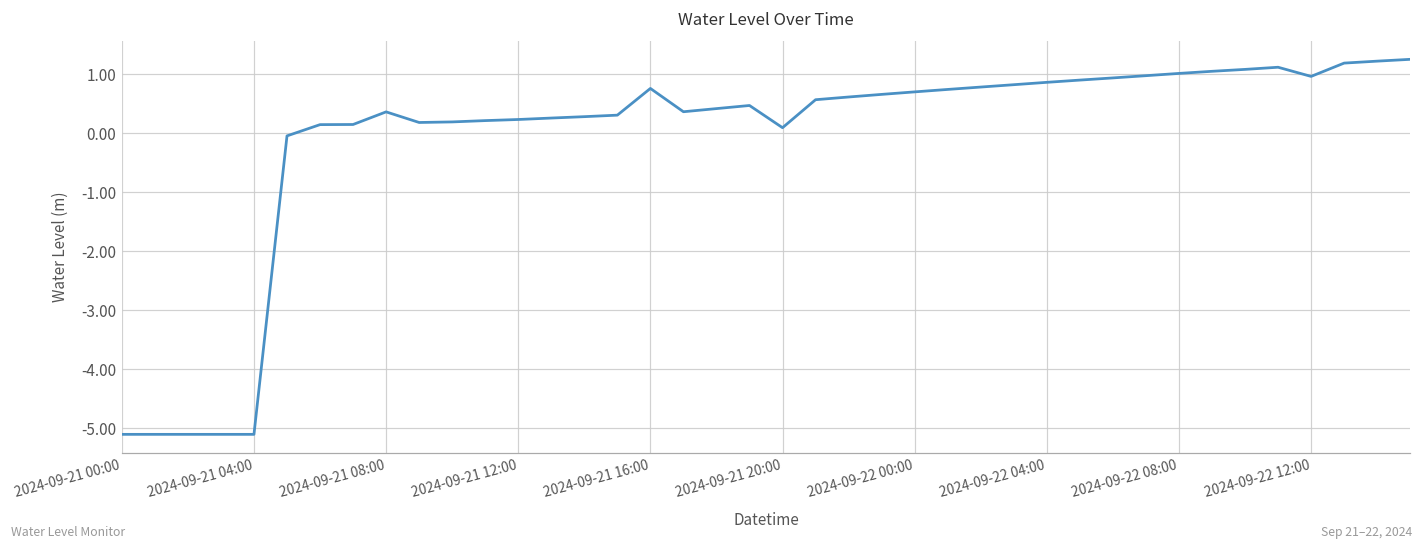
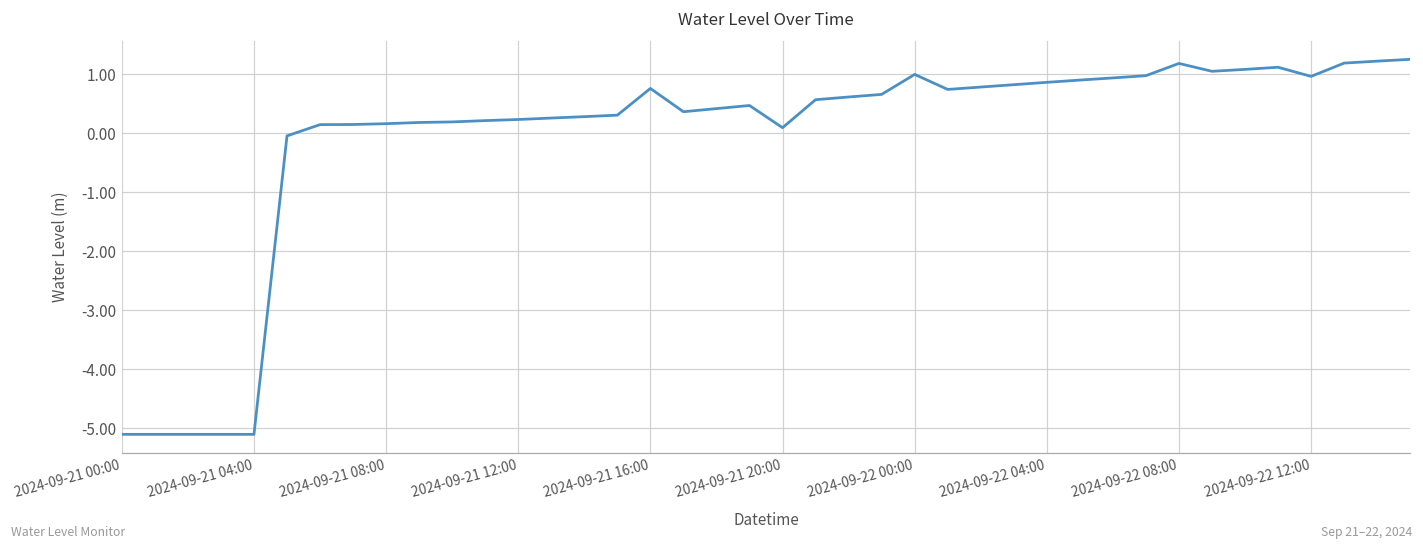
  {
    "2024-09-21 00:00": -5.1,
    "2024-09-21 04:00": -5.1,
-   "2024-09-21 08:00": 0.4,
+   "2024-09-21 08:00": 0.2,
    "2024-09-21 12:00": 0.2,
    "2024-09-21 16:00": 0.8,
    "2024-09-21 20:00": 0.1,
-   "2024-09-22 00:00": 0.7,
+   "2024-09-22 00:00": 1.0,
    "2024-09-22 04:00": 0.9,
-   "2024-09-22 08:00": 1.0,
+   "2024-09-22 08:00": 1.2,
    "2024-09-22 12:00": 1.0
  }
